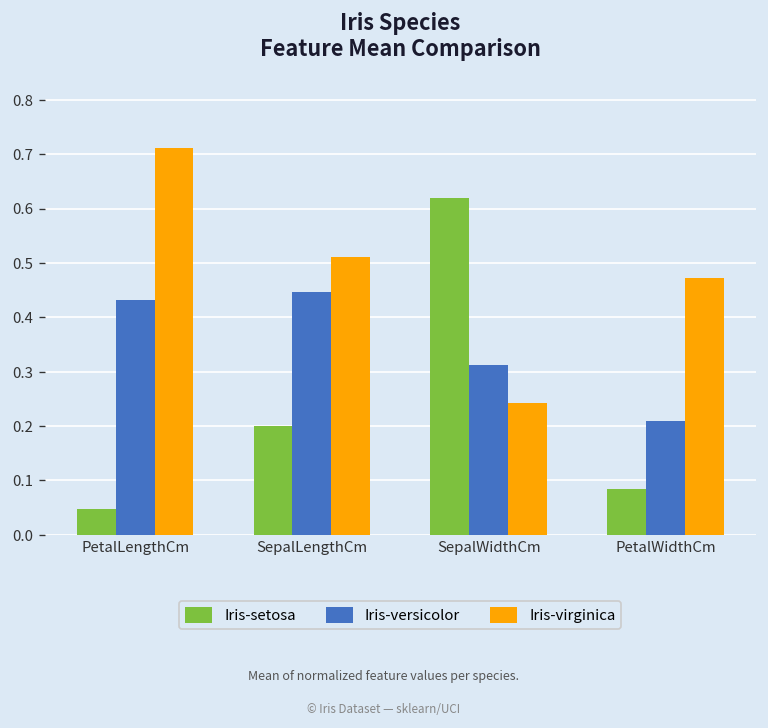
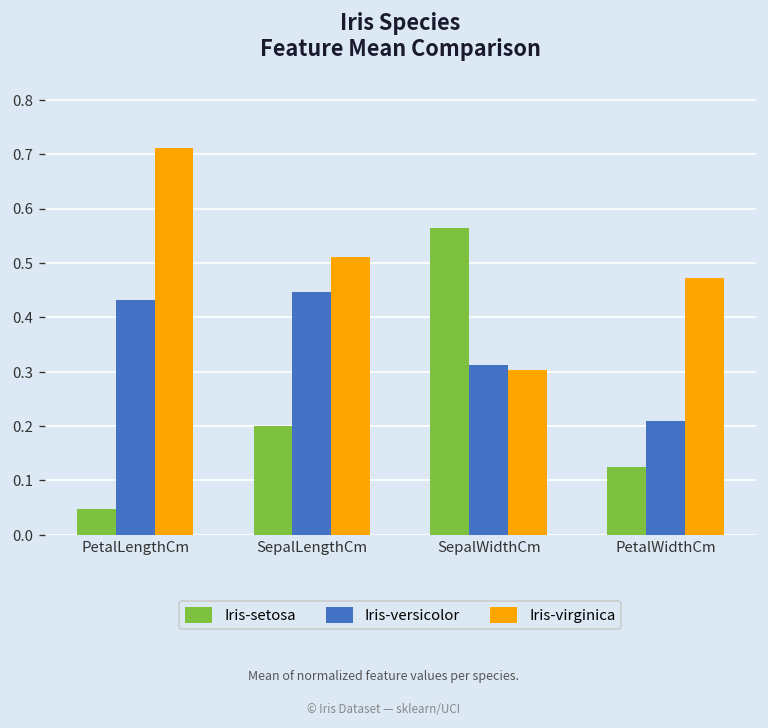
  {
    "Iris-setosa": {
      "PetalLengthCm": 0.05,
      "SepalLengthCm": 0.20,
-     "SepalWidthCm": 0.62,
-     "PetalWidthCm": 0.08
+     "SepalWidthCm": 0.57,
+     "PetalWidthCm": 0.13
    },
    "Iris-versicolor": {
      "PetalLengthCm": 0.43,
      "SepalLengthCm": 0.45,
      "SepalWidthCm": 0.31,
      "PetalWidthCm": 0.21
    },
    "Iris-virginica": {
      "PetalLengthCm": 0.71,
      "SepalLengthCm": 0.51,
-     "SepalWidthCm": 0.24,
+     "SepalWidthCm": 0.30,
      "PetalWidthCm": 0.47
    }
  }
